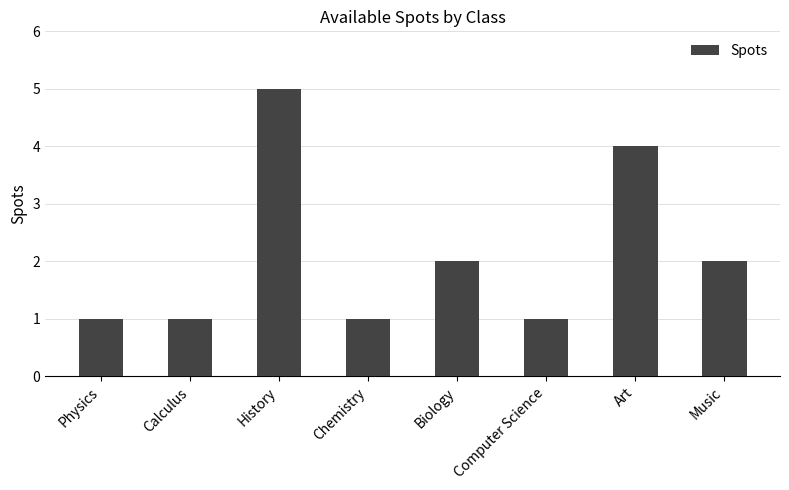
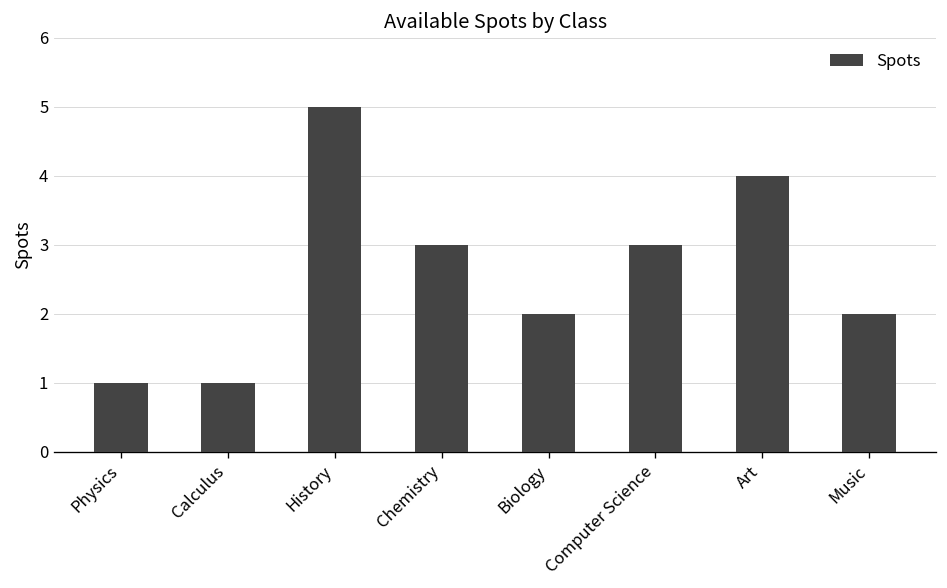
  {
    "Physics": 1,
    "Calculus": 1,
    "History": 5,
-   "Chemistry": 1,
+   "Chemistry": 3,
    "Biology": 2,
-   "Computer Science": 1,
+   "Computer Science": 3,
    "Art": 4,
    "Music": 2
  }
